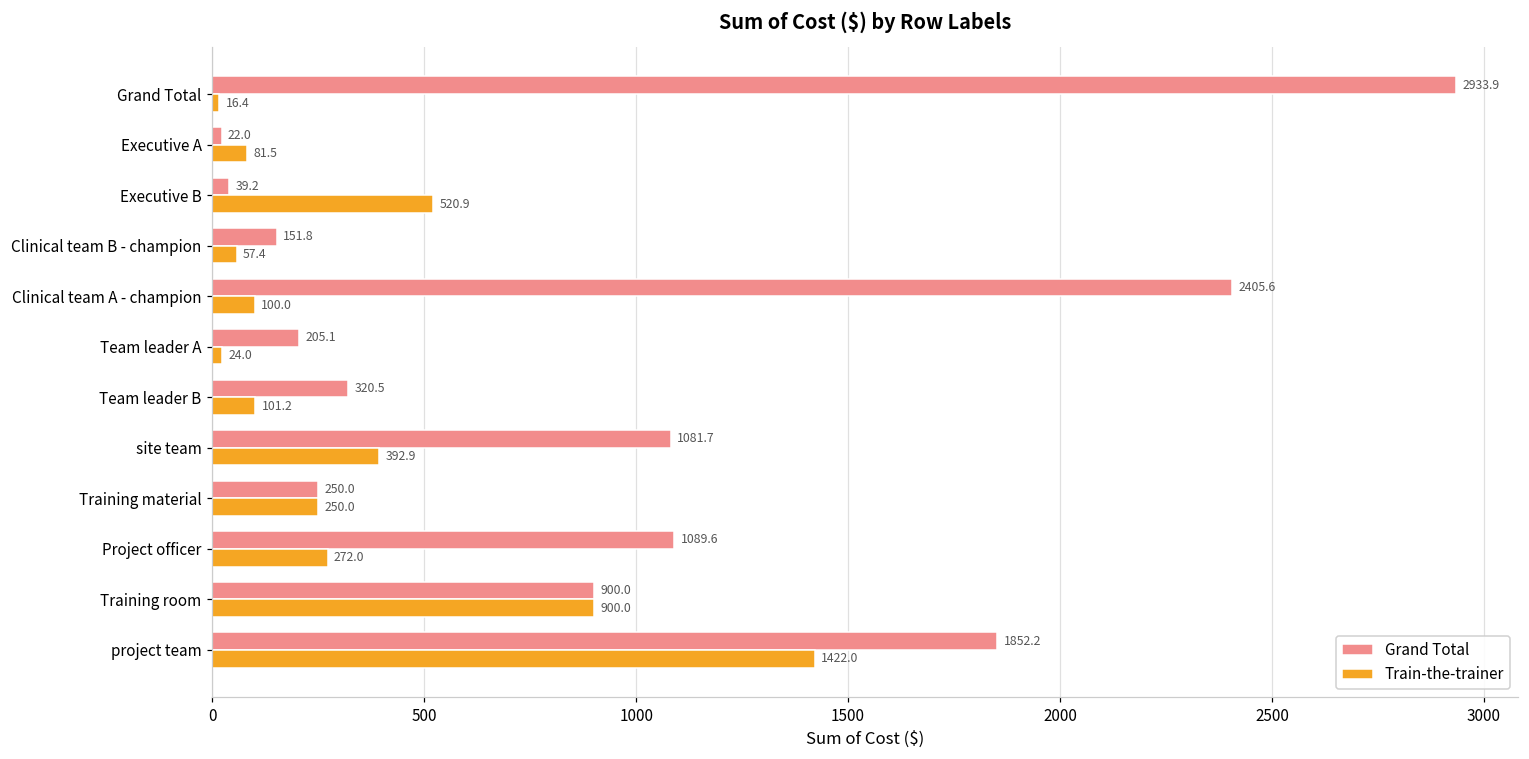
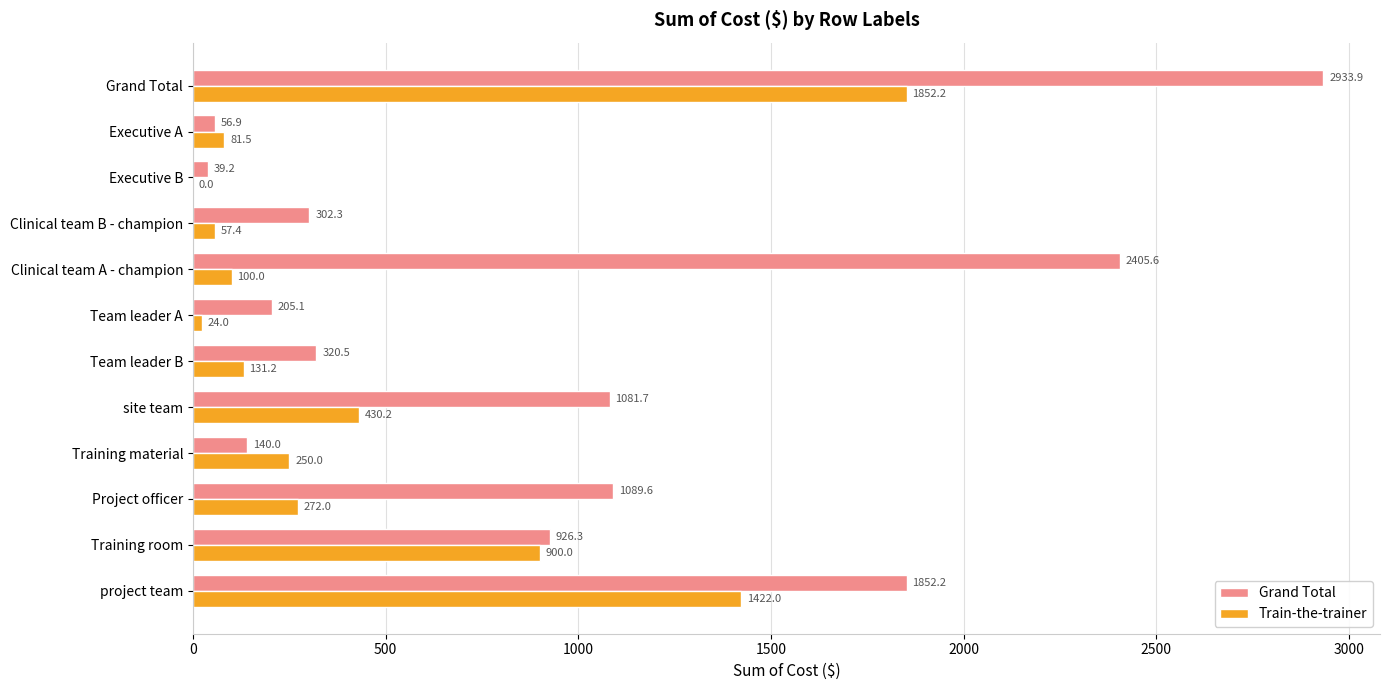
  {
    "Grand Total": {
      "Grand Total": 2933.9,
-     "Executive A": 22.0,
+     "Executive A": 56.9,
      "Executive B": 39.2,
-     "Clinical team B - champion": 151.8,
+     "Clinical team B - champion": 302.3,
      "Clinical team A - champion": 2405.6,
      "Team leader A": 205.1,
      "Team leader B": 320.5,
      "site team": 1081.7,
-     "Training material": 250.0,
+     "Training material": 140.0,
      "Project officer": 1089.6,
-     "Training room": 900.0,
+     "Training room": 926.3,
      "project team": 1852.2
    },
    "Train-the-trainer": {
-     "Grand Total": 16.4,
+     "Grand Total": 1852.2,
      "Executive A": 81.5,
-     "Executive B": 520.9,
+     "Executive B": 0.0,
      "Clinical team B - champion": 57.4,
      "Clinical team A - champion": 100.0,
      "Team leader A": 24.0,
-     "Team leader B": 101.2,
-     "site team": 392.9,
+     "Team leader B": 131.2,
+     "site team": 430.2,
      "Training material": 250.0,
      "Project officer": 272.0,
      "Training room": 900.0,
      "project team": 1422.0
    }
  }
